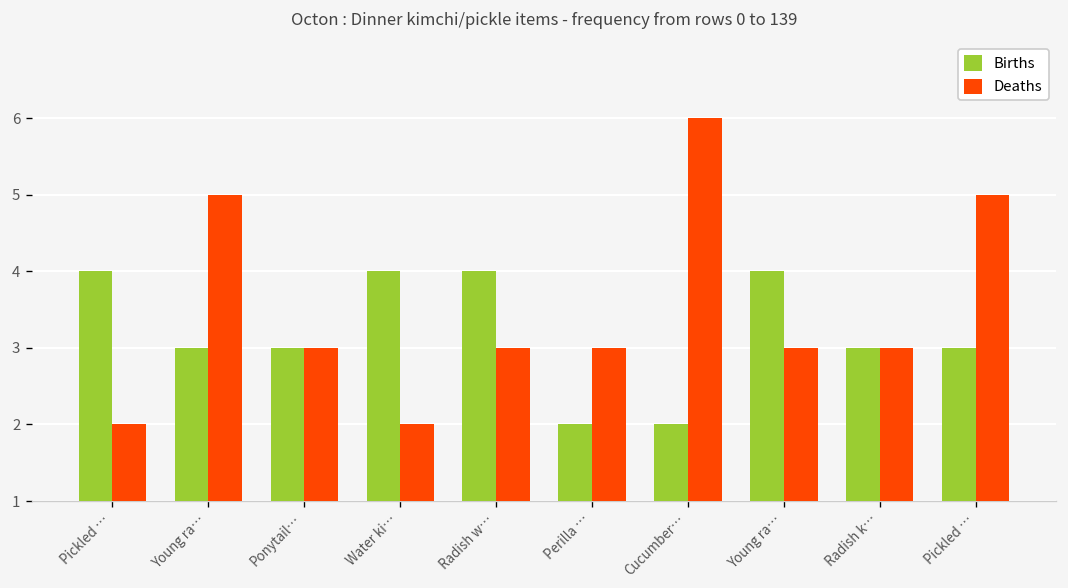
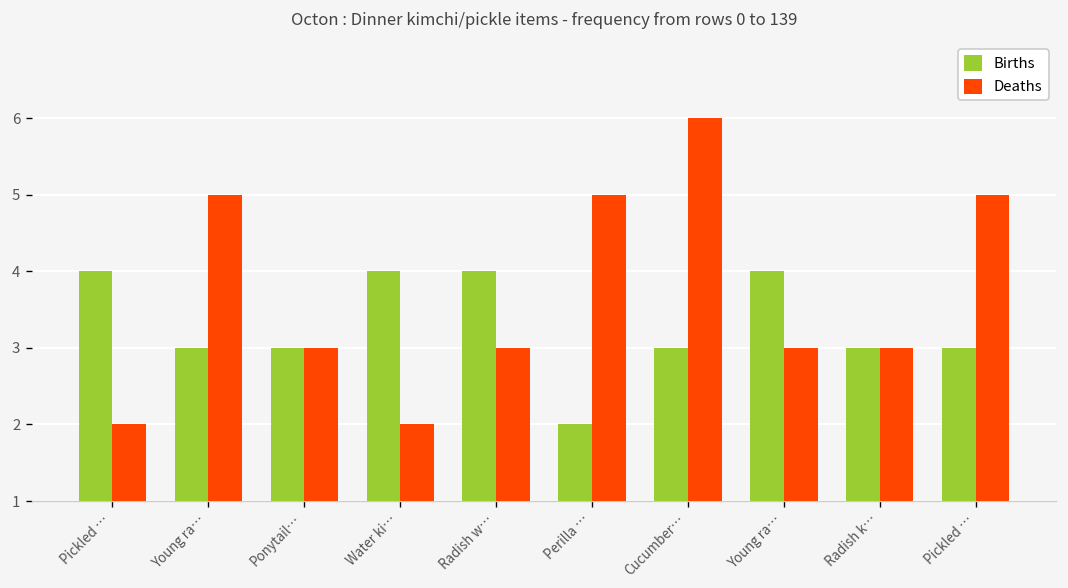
  {
    "Births": {
      "Ponytail…": 3,
      "Water ki…": 4,
      "Radish w…": 4,
      "Perilla …": 2,
-     "Cucumber…": 2,
+     "Cucumber…": 3,
      "Radish k…": 3
    },
    "Deaths": {
      "Ponytail…": 3,
      "Water ki…": 2,
      "Radish w…": 3,
-     "Perilla …": 3,
+     "Perilla …": 5,
      "Cucumber…": 6,
      "Radish k…": 3
    }
  }
